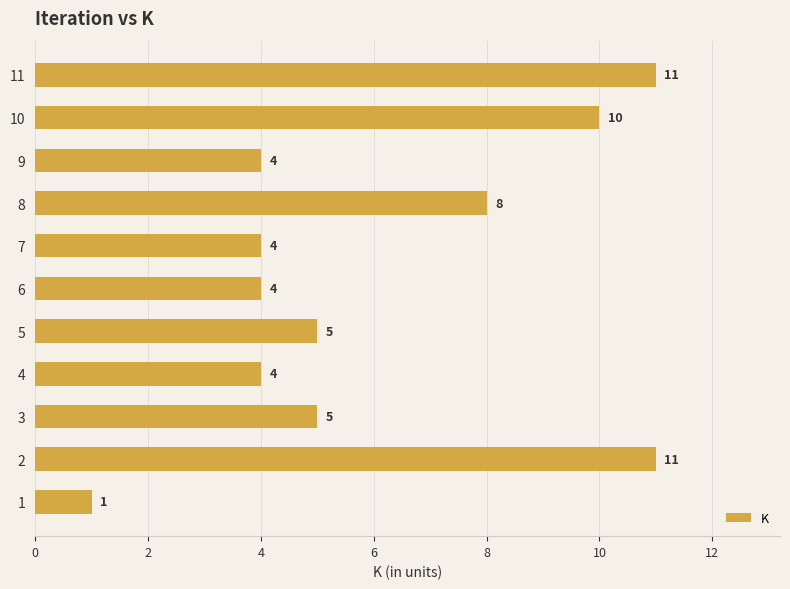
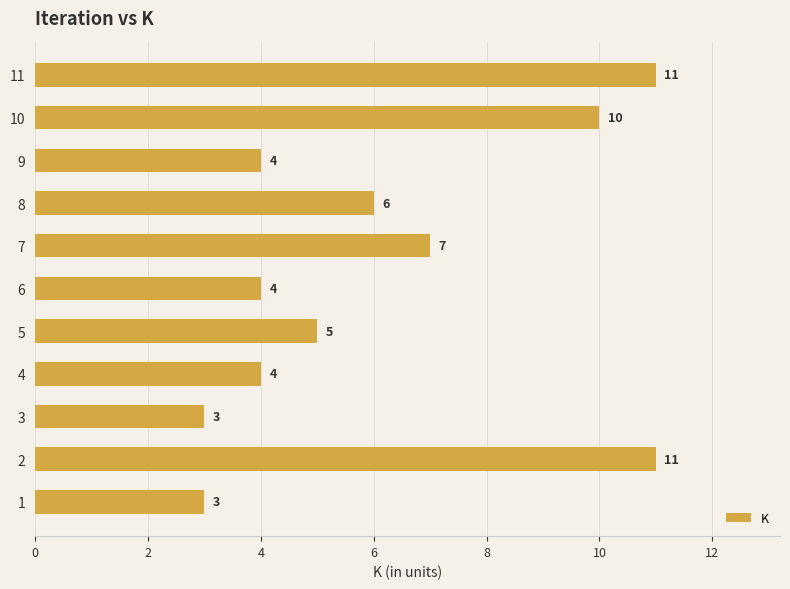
  {
    "11": 11,
    "10": 10,
    "9": 4,
-   "8": 8,
-   "7": 4,
+   "8": 6,
+   "7": 7,
    "6": 4,
    "5": 5,
    "4": 4,
-   "3": 5,
+   "3": 3,
    "2": 11,
-   "1": 1
+   "1": 3
  }
